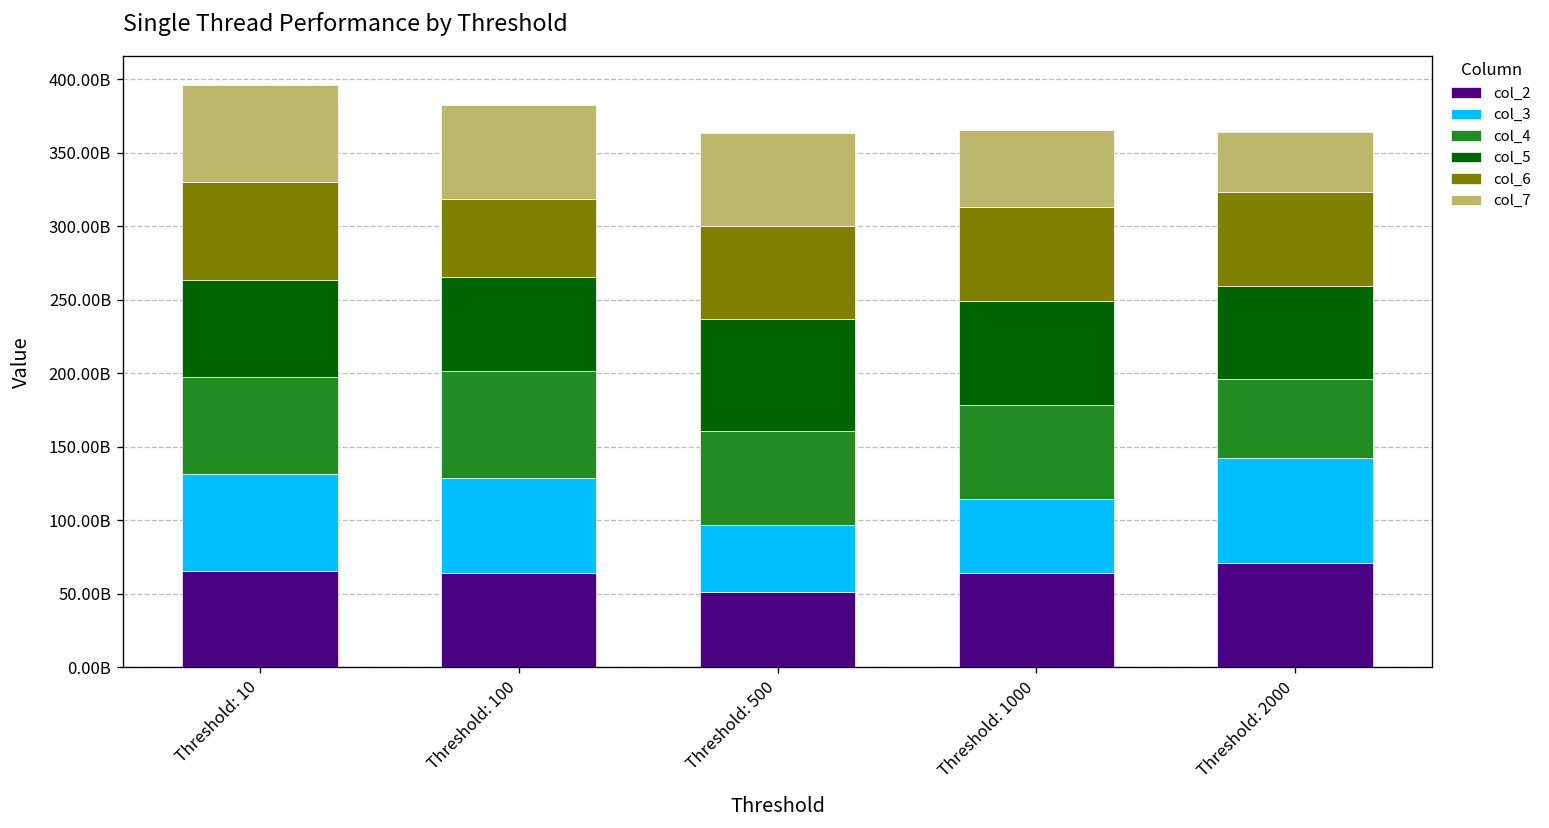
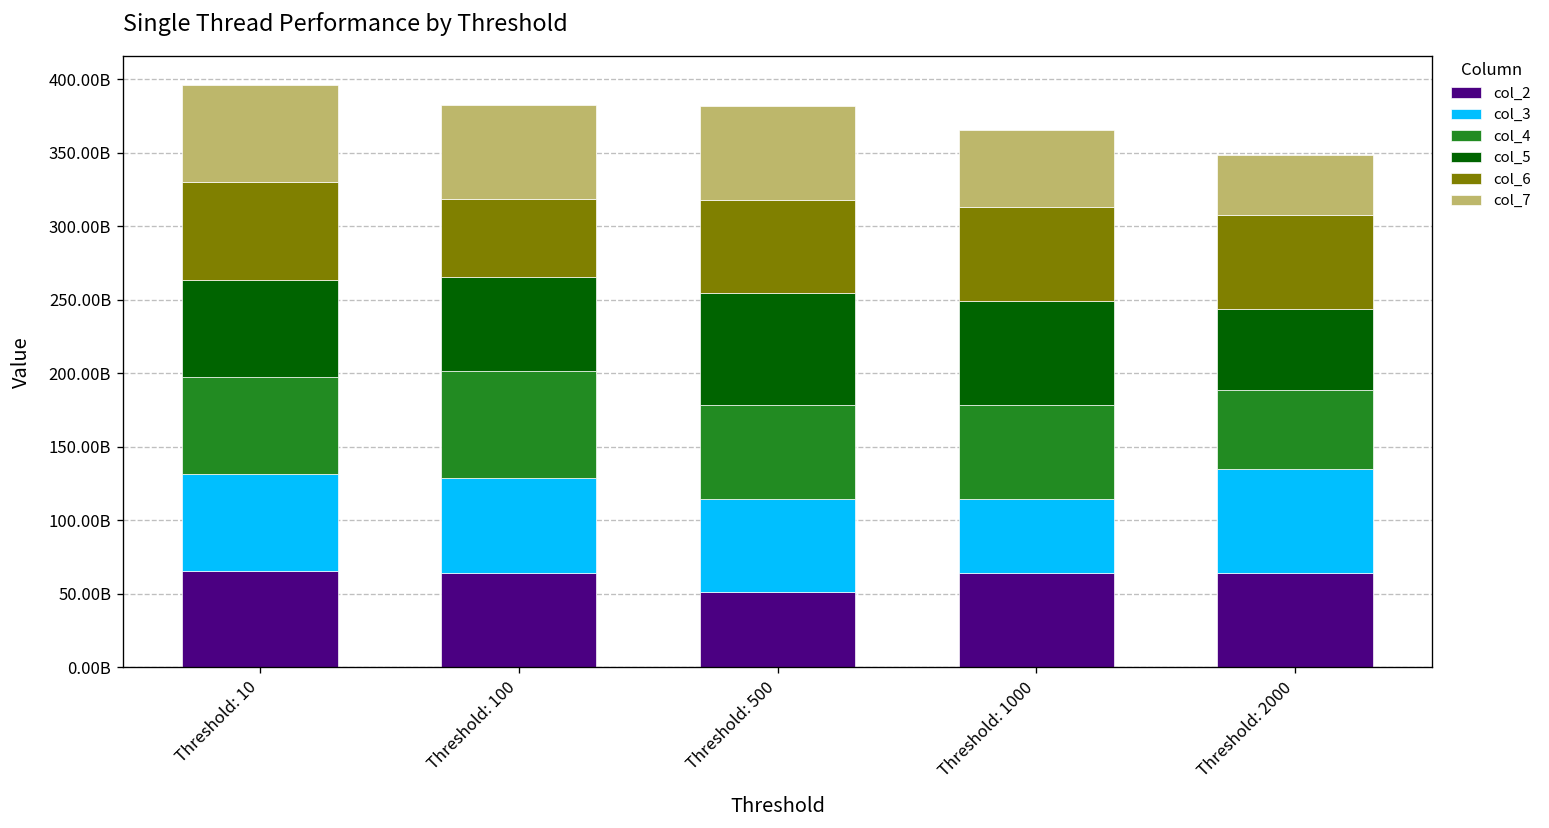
  {
    "col_2": {
      "Threshold: 10": 65000000000,
      "Threshold: 100": 65000000000,
      "Threshold: 500": 51000000000,
      "Threshold: 1000": 64000000000,
-     "Threshold: 2000": 71000000000
+     "Threshold: 2000": 64000000000
    },
    "col_3": {
      "Threshold: 10": 66000000000,
      "Threshold: 100": 64000000000,
-     "Threshold: 500": 46000000000,
+     "Threshold: 500": 64000000000,
      "Threshold: 1000": 51000000000,
      "Threshold: 2000": 71000000000
    },
    "col_4": {
      "Threshold: 10": 66000000000,
      "Threshold: 100": 73000000000,
      "Threshold: 500": 64000000000,
      "Threshold: 1000": 64000000000,
      "Threshold: 2000": 53000000000
    },
    "col_5": {
      "Threshold: 10": 66000000000,
      "Threshold: 100": 64000000000,
      "Threshold: 500": 76000000000,
      "Threshold: 1000": 71000000000,
-     "Threshold: 2000": 64000000000
+     "Threshold: 2000": 55000000000
    },
    "col_6": {
      "Threshold: 10": 66000000000,
      "Threshold: 100": 53000000000,
      "Threshold: 500": 63000000000,
      "Threshold: 1000": 63000000000,
      "Threshold: 2000": 64000000000
    },
    "col_7": {
      "Threshold: 10": 66000000000,
      "Threshold: 100": 64000000000,
      "Threshold: 500": 63000000000,
      "Threshold: 1000": 53000000000,
      "Threshold: 2000": 41000000000
    }
  }
